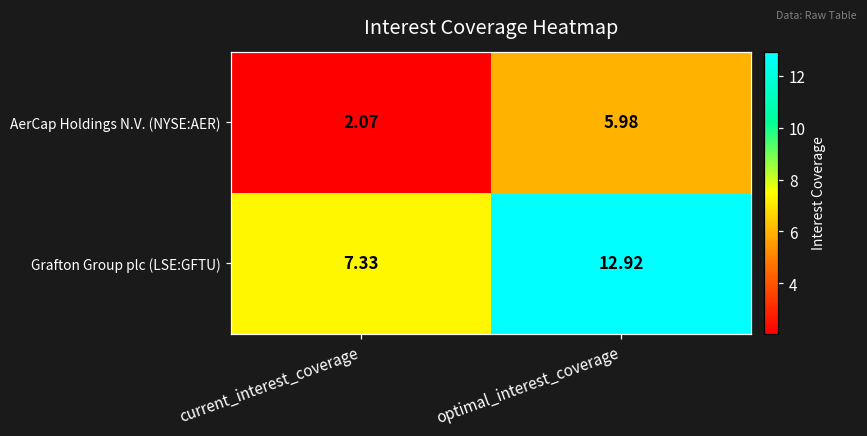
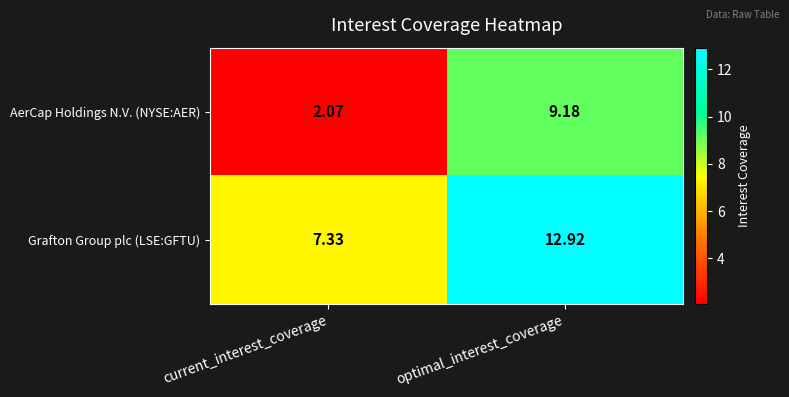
  {
    "AerCap Holdings N.V. (NYSE:AER)": {
      "current_interest_coverage": 2.07,
-     "optimal_interest_coverage": 5.98
+     "optimal_interest_coverage": 9.18
    },
    "Grafton Group plc (LSE:GFTU)": {
      "current_interest_coverage": 7.33,
      "optimal_interest_coverage": 12.92
    }
  }
